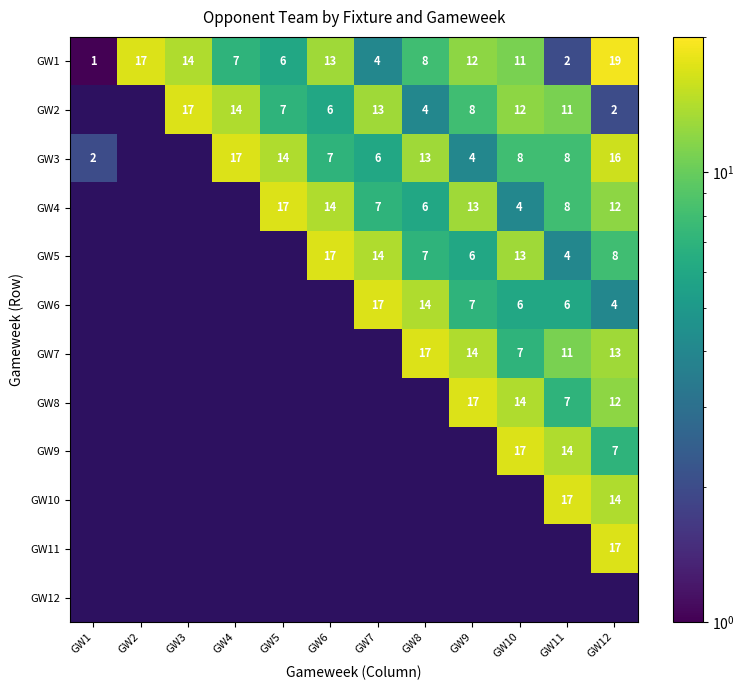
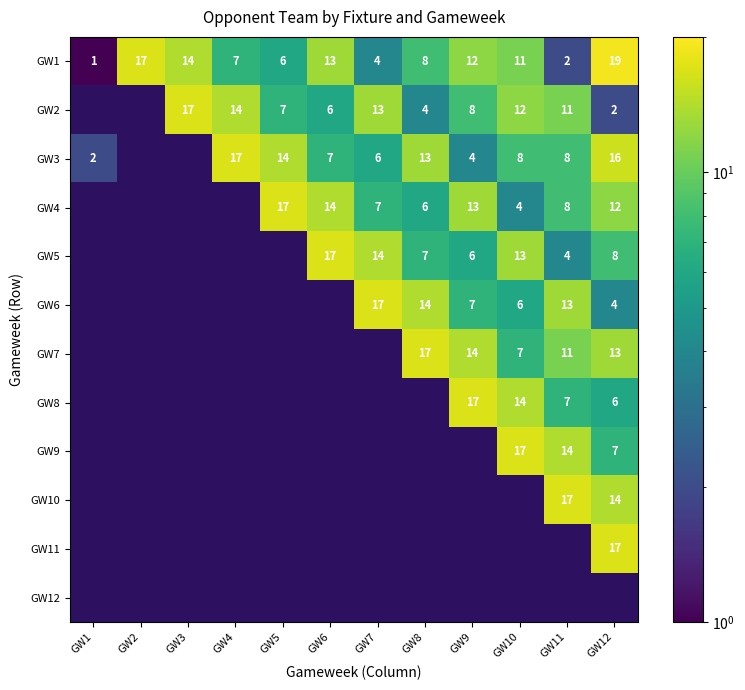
  {
    "GW1": {
      "GW1": 1,
      "GW2": 17,
      "GW3": 14,
      "GW4": 7,
      "GW5": 6,
      "GW6": 13,
      "GW7": 4,
      "GW8": 8,
      "GW9": 12,
      "GW10": 11,
      "GW11": 2,
      "GW12": 19
    },
    "GW2": {
      "GW3": 17,
      "GW4": 14,
      "GW5": 7,
      "GW6": 6,
      "GW7": 13,
      "GW8": 4,
      "GW9": 8,
      "GW10": 12,
      "GW11": 11,
      "GW12": 2
    },
    "GW3": {
      "GW1": 2,
      "GW4": 17,
      "GW5": 14,
      "GW6": 7,
      "GW7": 6,
      "GW8": 13,
      "GW9": 4,
      "GW10": 8,
      "GW11": 8,
      "GW12": 16
    },
    "GW4": {
      "GW5": 17,
      "GW6": 14,
      "GW7": 7,
      "GW8": 6,
      "GW9": 13,
      "GW10": 4,
      "GW11": 8,
      "GW12": 12
    },
    "GW5": {
      "GW6": 17,
      "GW7": 14,
      "GW8": 7,
      "GW9": 6,
      "GW10": 13,
      "GW11": 4,
      "GW12": 8
    },
    "GW6": {
      "GW7": 17,
      "GW8": 14,
      "GW9": 7,
      "GW10": 6,
-     "GW11": 6,
+     "GW11": 13,
      "GW12": 4
    },
    "GW7": {
      "GW8": 17,
      "GW9": 14,
      "GW10": 7,
      "GW11": 11,
      "GW12": 13
    },
    "GW8": {
      "GW9": 17,
      "GW10": 14,
      "GW11": 7,
-     "GW12": 12
+     "GW12": 6
    },
    "GW9": {
      "GW10": 17,
      "GW11": 14,
      "GW12": 7
    },
    "GW10": {
      "GW11": 17,
      "GW12": 14
    },
    "GW11": {
      "GW12": 17
    }
  }
